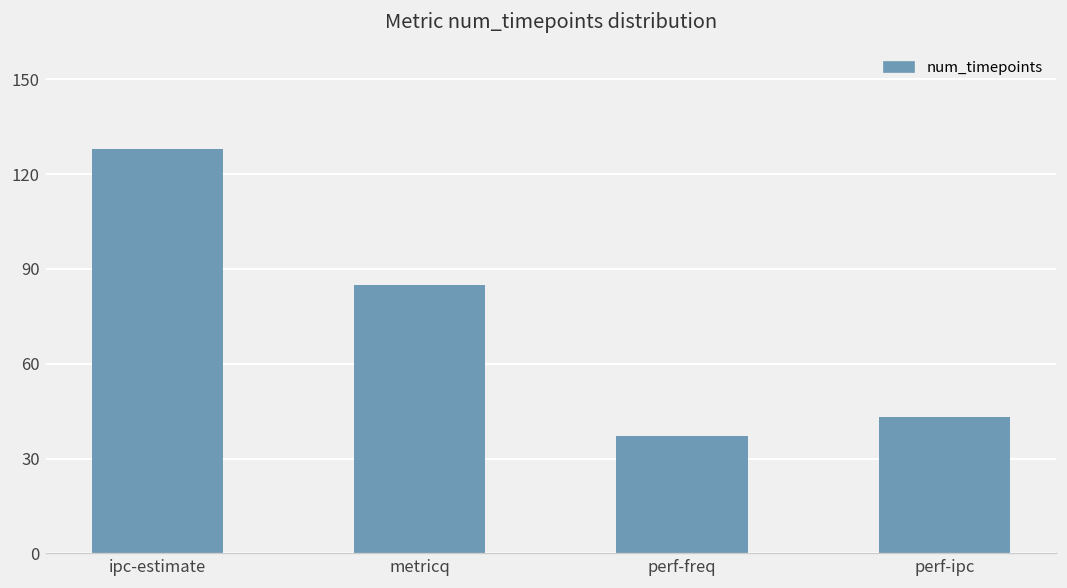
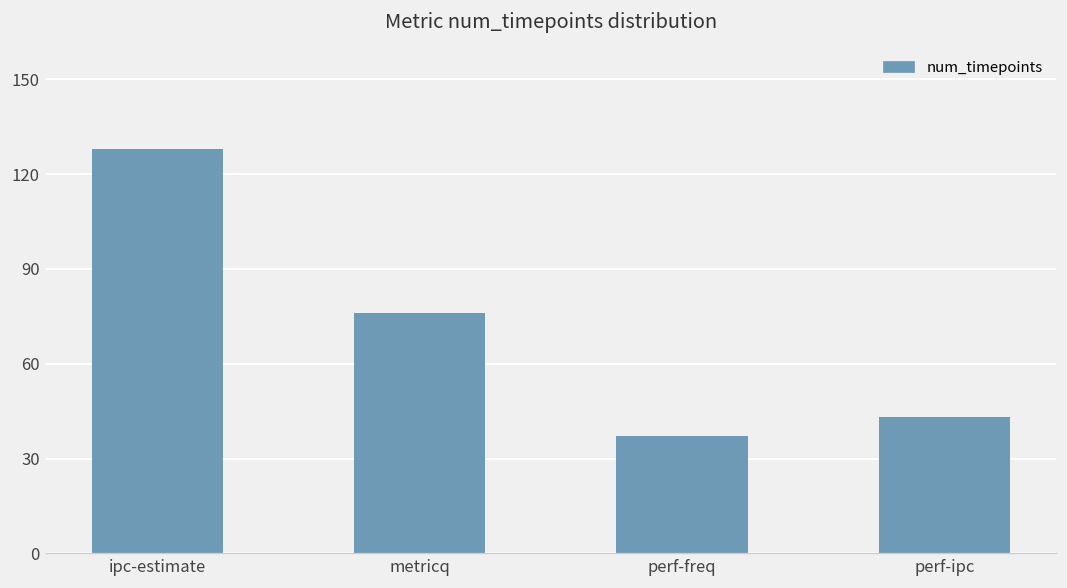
  {
    "ipc-estimate": 128,
-   "metricq": 85,
+   "metricq": 76,
    "perf-freq": 37,
    "perf-ipc": 43
  }
